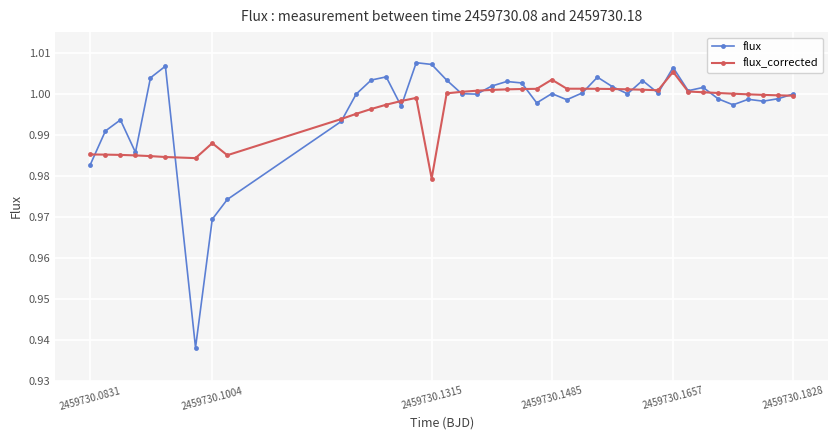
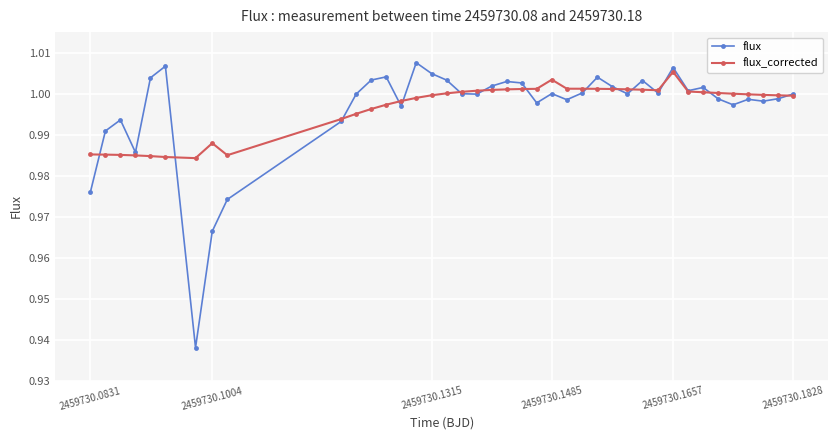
  {
    "flux": {
-     "2459730.0831": 0.983,
-     "2459730.1004": 0.969,
-     "2459730.1315": 1.007,
+     "2459730.0831": 0.976,
+     "2459730.1004": 0.966,
+     "2459730.1315": 1.005,
      "2459730.1485": 1.000,
      "2459730.1657": 1.006
    },
    "flux_corrected": {
      "2459730.0831": 0.985,
      "2459730.1004": 0.988,
-     "2459730.1315": 0.979,
+     "2459730.1315": 1.000,
      "2459730.1485": 1.003,
      "2459730.1657": 1.005
    }
  }
